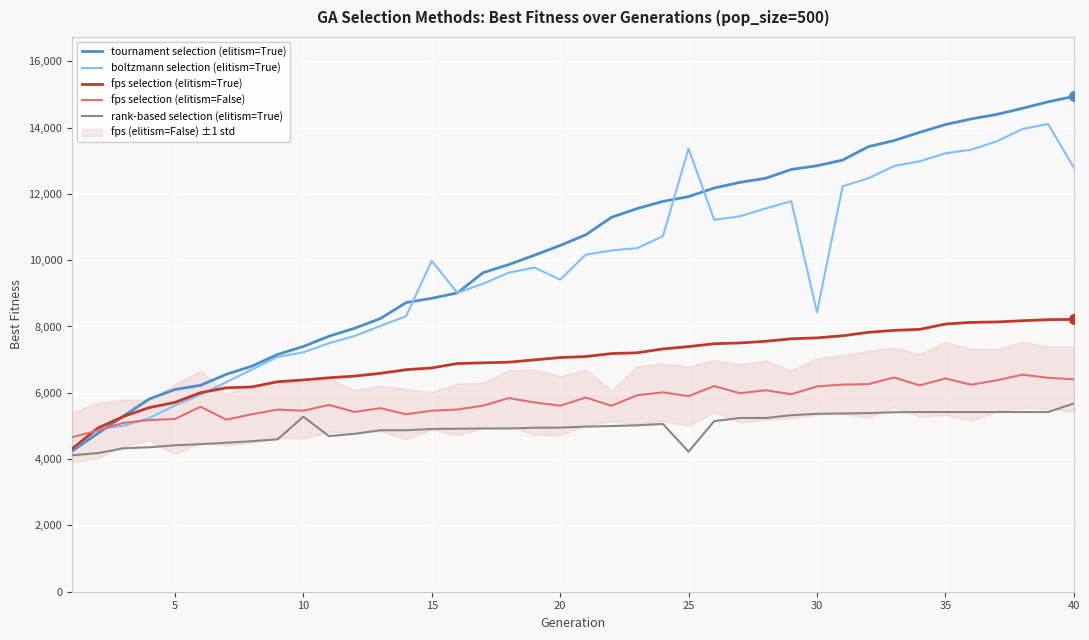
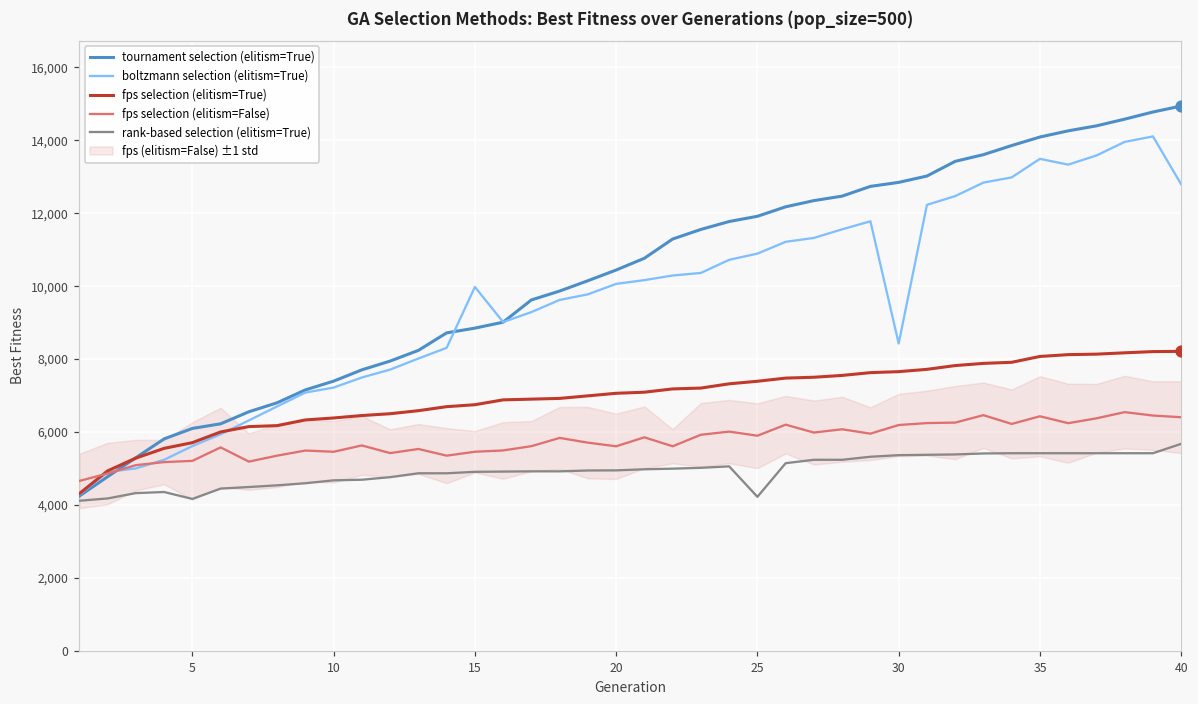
  {
    "boltzmann selection (elitism=True)": {
      "5": "5,600",
      "10": "7,200",
      "15": "10,000",
-     "20": "9,400",
-     "25": "13,400",
+     "20": "10,100",
+     "25": "10,900",
      "30": "8,400",
-     "35": "13,200",
+     "35": "13,500",
      "40": "12,800"
    },
    "rank-based selection (elitism=True)": {
-     "5": "4,400",
-     "10": "5,300",
+     "5": "4,200",
+     "10": "4,700",
      "15": "4,900",
      "20": "5,000",
      "25": "4,200",
      "30": "5,400",
      "35": "5,400",
      "40": "5,700"
    }
  }
